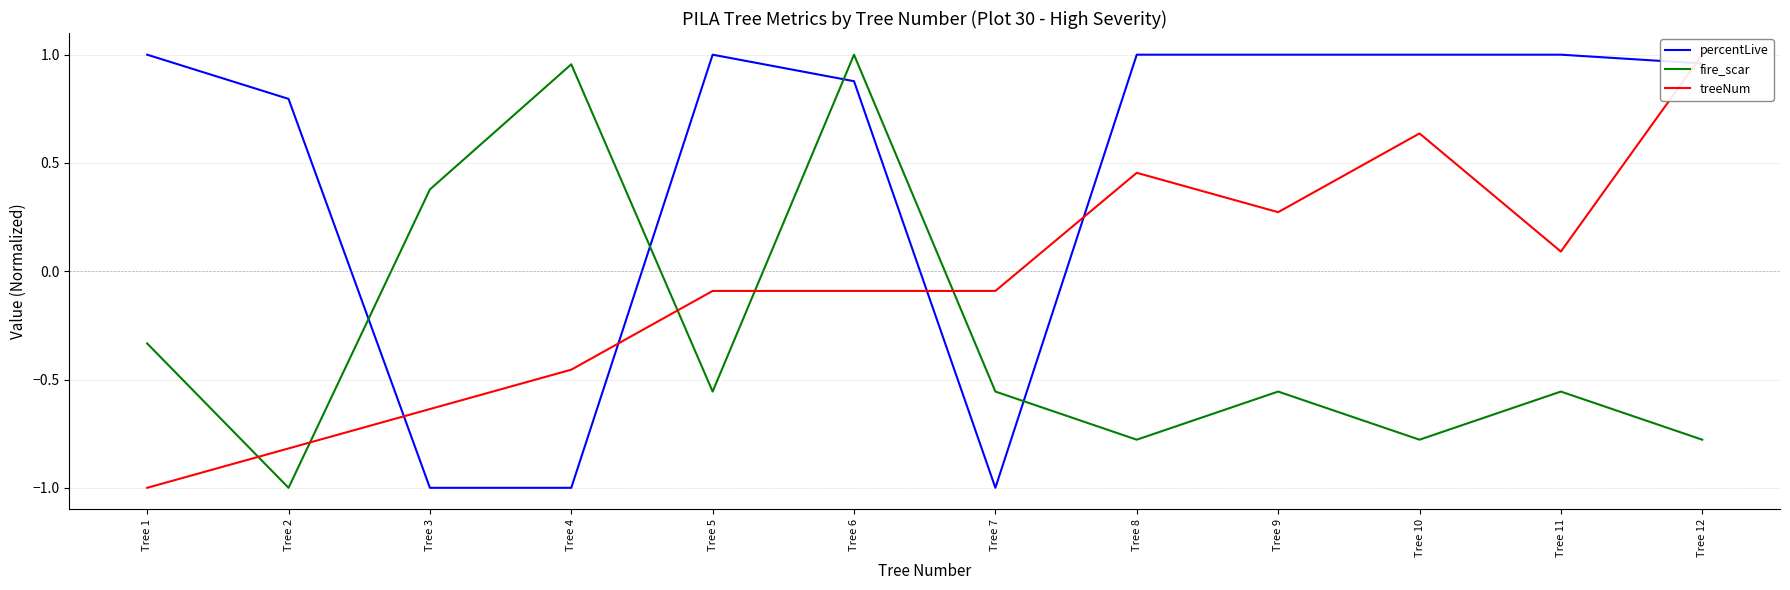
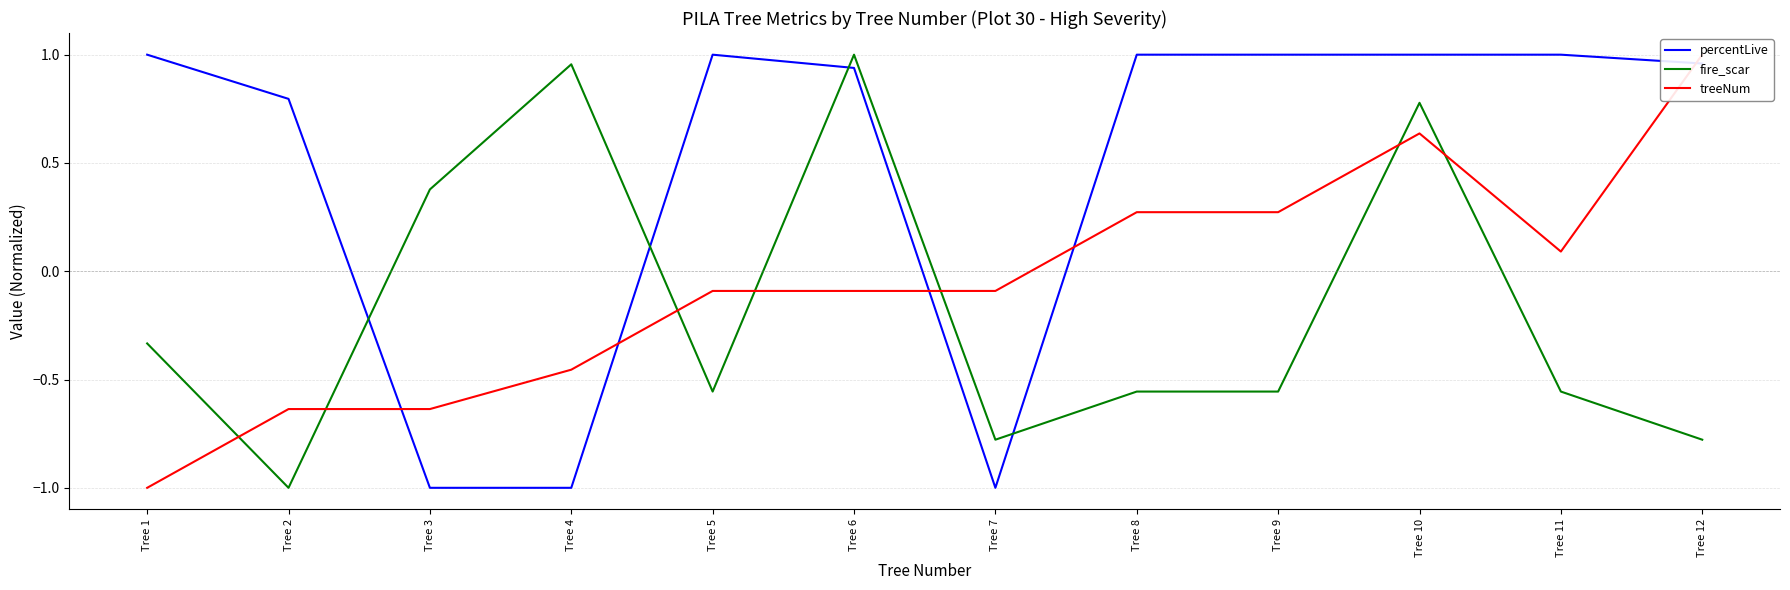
  {
    "percentLive": {
      "Tree 1": 1.00,
      "Tree 2": 0.80,
      "Tree 3": -1.00,
      "Tree 4": -1.00,
      "Tree 5": 1.00,
-     "Tree 6": 0.88,
+     "Tree 6": 0.94,
      "Tree 7": -1.00,
      "Tree 8": 1.00,
      "Tree 9": 1.00,
      "Tree 10": 1.00,
      "Tree 11": 1.00
    },
    "fire_scar": {
      "Tree 1": -0.33,
      "Tree 2": -1.00,
      "Tree 3": 0.38,
      "Tree 4": 0.96,
      "Tree 5": -0.56,
      "Tree 6": 1.00,
-     "Tree 7": -0.56,
-     "Tree 8": -0.78,
+     "Tree 7": -0.78,
+     "Tree 8": -0.56,
      "Tree 9": -0.56,
-     "Tree 10": -0.78,
+     "Tree 10": 0.78,
      "Tree 11": -0.56,
      "Tree 12": -0.78
    },
    "treeNum": {
      "Tree 1": -1.00,
-     "Tree 2": -0.82,
+     "Tree 2": -0.64,
      "Tree 3": -0.64,
      "Tree 4": -0.45,
      "Tree 5": -0.09,
      "Tree 6": -0.09,
      "Tree 7": -0.09,
-     "Tree 8": 0.45,
+     "Tree 8": 0.27,
      "Tree 9": 0.27,
      "Tree 10": 0.64,
      "Tree 11": 0.09
    }
  }
